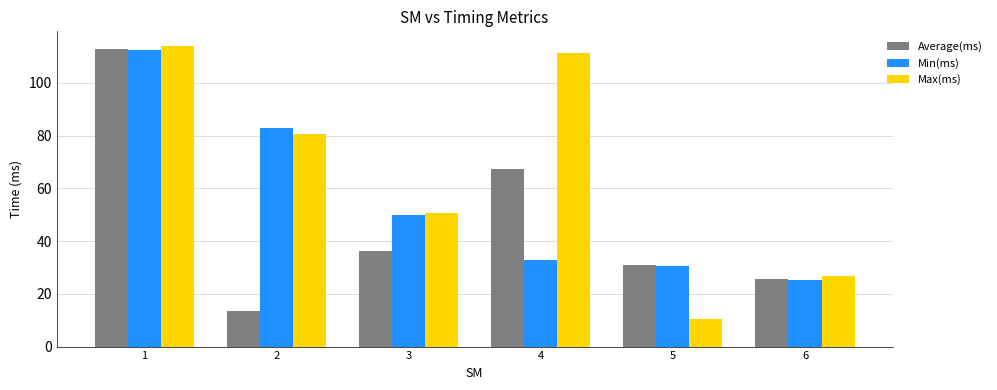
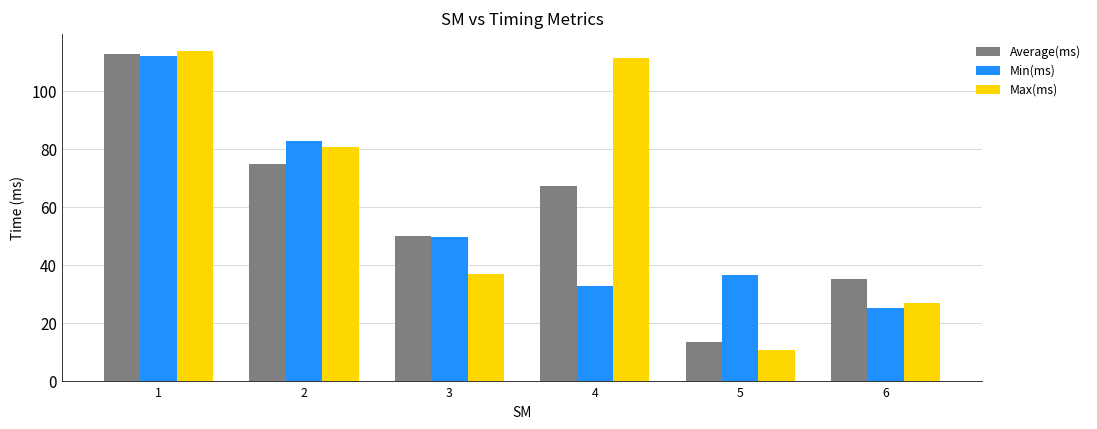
  {
    "Average(ms)": {
      "1": 113,
-     "2": 14,
-     "3": 36,
+     "2": 75,
+     "3": 50,
      "4": 67,
-     "5": 31,
-     "6": 26
+     "5": 13,
+     "6": 35
    },
    "Min(ms)": {
      "1": 112,
      "2": 83,
      "3": 50,
      "4": 33,
-     "5": 30,
+     "5": 37,
      "6": 25
    },
    "Max(ms)": {
      "1": 114,
      "2": 81,
-     "3": 51,
+     "3": 37,
      "4": 111,
      "5": 11,
      "6": 27
    }
  }
